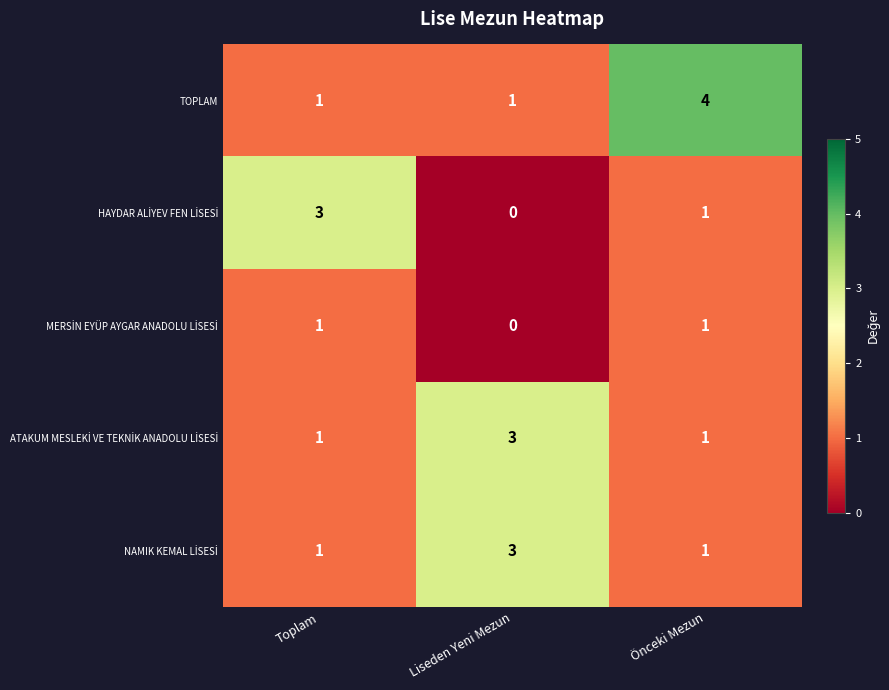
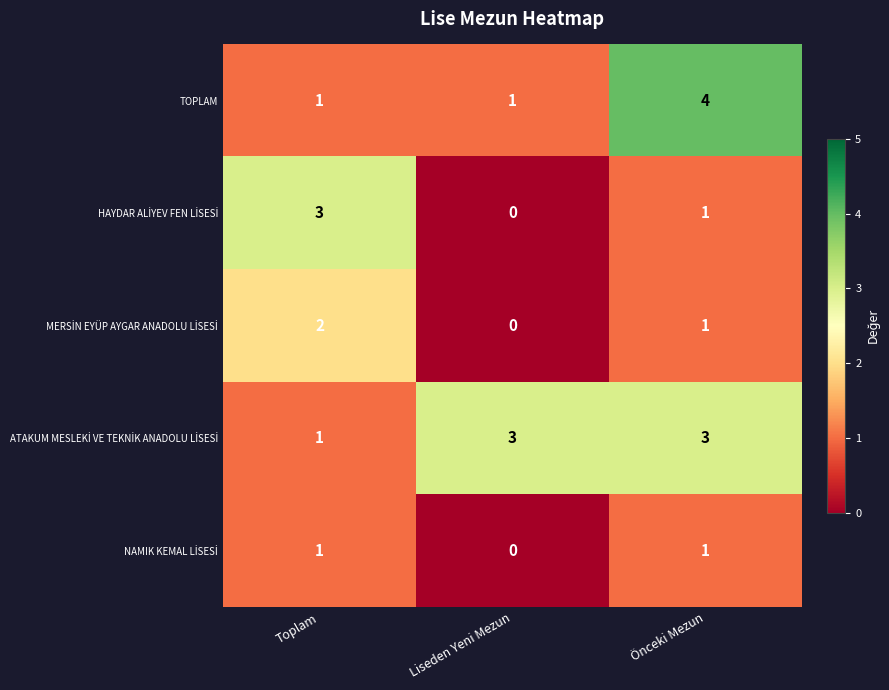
  {
    "TOPLAM": {
      "Toplam": 1,
      "Liseden Yeni Mezun": 1,
      "Önceki Mezun": 4
    },
    "HAYDAR ALİYEV FEN LİSESİ": {
      "Toplam": 3,
      "Liseden Yeni Mezun": 0,
      "Önceki Mezun": 1
    },
    "MERSİN EYÜP AYGAR ANADOLU LİSESİ": {
-     "Toplam": 1,
+     "Toplam": 2,
      "Liseden Yeni Mezun": 0,
      "Önceki Mezun": 1
    },
    "ATAKUM MESLEKİ VE TEKNİK ANADOLU LİSESİ": {
      "Toplam": 1,
      "Liseden Yeni Mezun": 3,
-     "Önceki Mezun": 1
+     "Önceki Mezun": 3
    },
    "NAMIK KEMAL LİSESİ": {
      "Toplam": 1,
-     "Liseden Yeni Mezun": 3,
+     "Liseden Yeni Mezun": 0,
      "Önceki Mezun": 1
    }
  }
